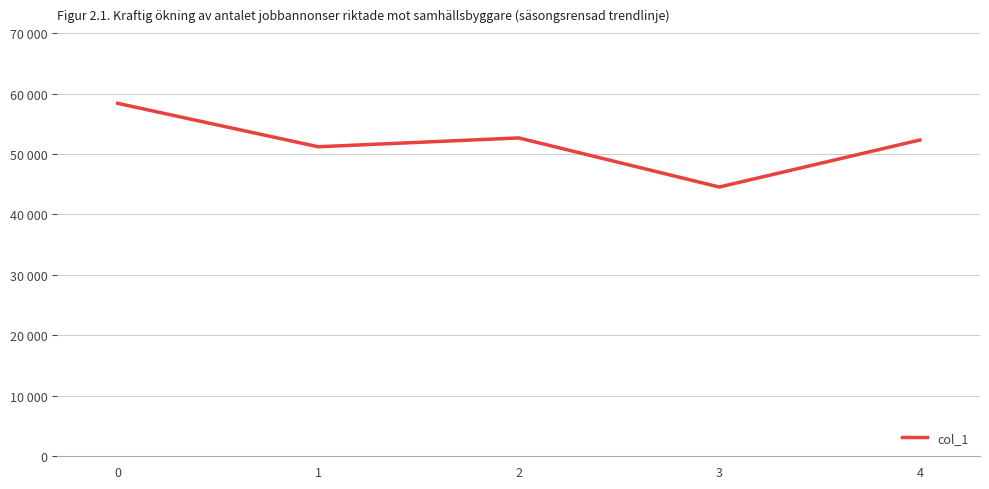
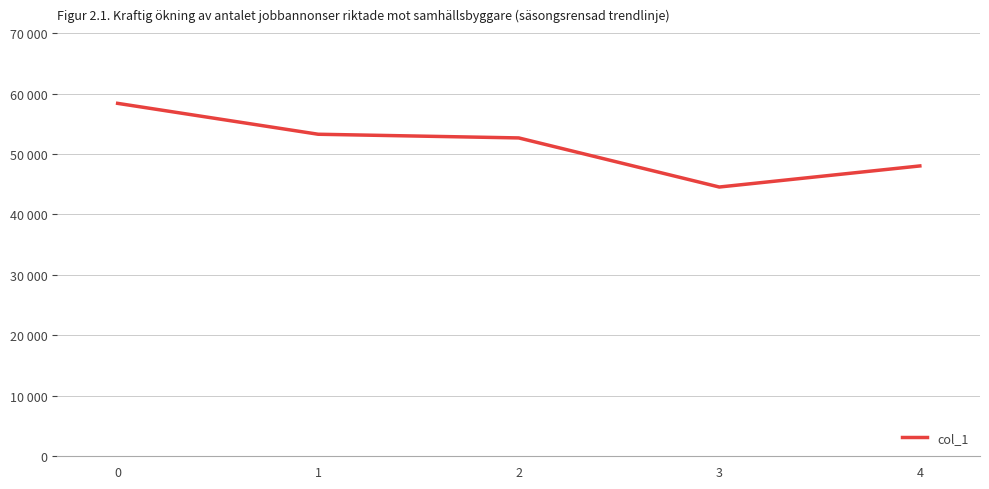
  {
    "0": 58000,
-   "1": 51000,
+   "1": 53000,
    "2": 53000,
    "3": 45000,
-   "4": 52000
+   "4": 48000
  }
